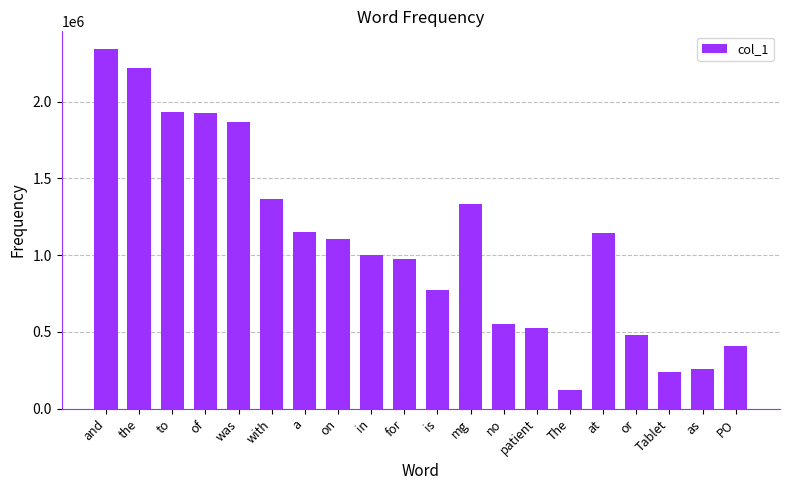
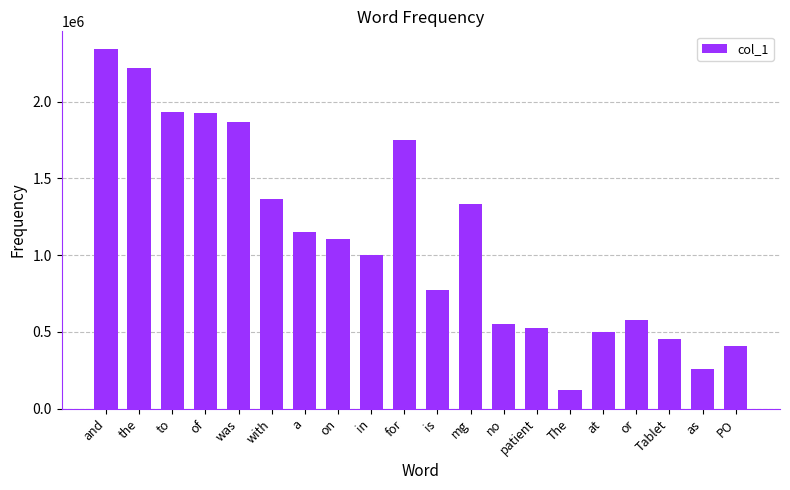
  {
    "and": 2340000,
    "the": 2220000,
    "to": 1930000,
    "of": 1930000,
    "was": 1870000,
    "with": 1370000,
    "a": 1150000,
    "on": 1100000,
    "in": 1000000,
-   "for": 980000,
+   "for": 1750000,
    "is": 780000,
    "mg": 1330000,
    "no": 550000,
    "patient": 530000,
    "The": 120000,
-   "at": 1140000,
-   "or": 480000,
-   "Tablet": 240000,
+   "at": 500000,
+   "or": 580000,
+   "Tablet": 450000,
    "as": 260000,
    "PO": 410000
  }
